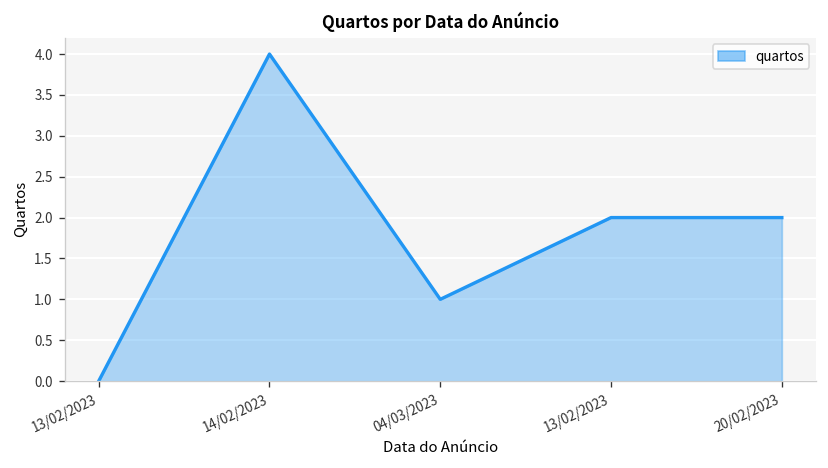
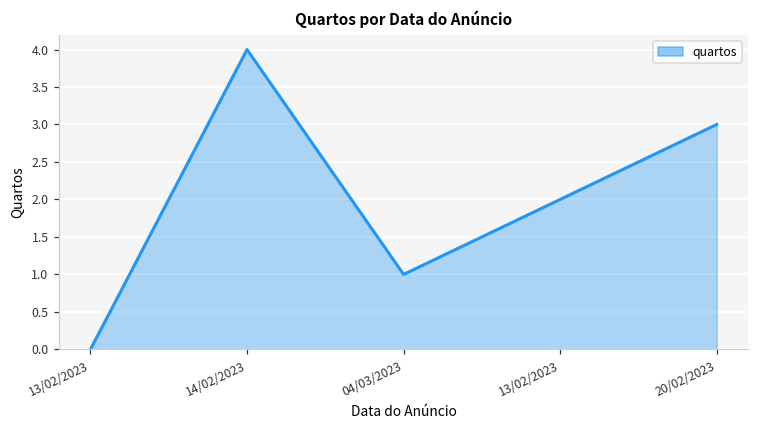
  {
    "14/02/2023": 4,
    "04/03/2023": 1,
-   "20/02/2023": 2
+   "20/02/2023": 3
  }
